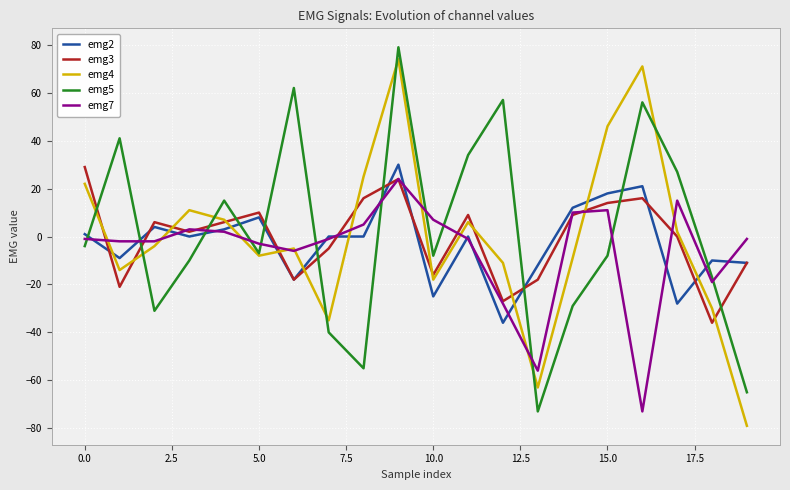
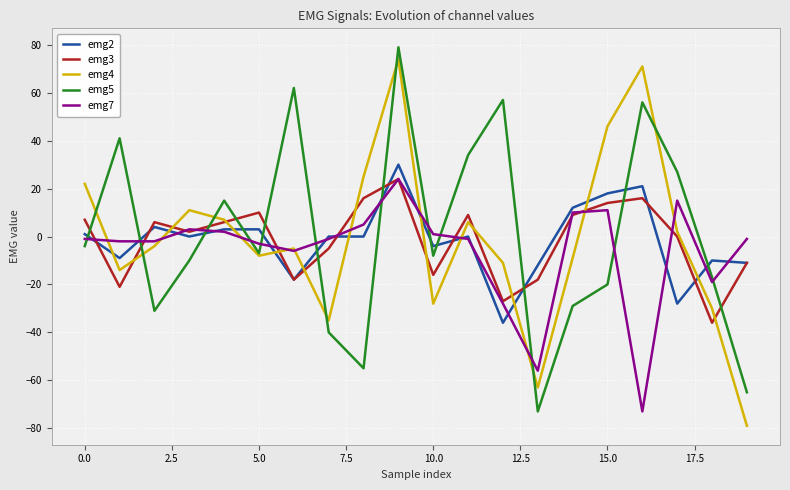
  {
    "emg2": {
      "0.0": 1,
-     "5.0": 8,
-     "10.0": -25,
+     "5.0": 3,
+     "10.0": -4,
      "15.0": 18
    },
    "emg3": {
-     "0.0": 29,
+     "0.0": 7,
      "5.0": 10,
      "10.0": -16,
      "15.0": 14
    },
    "emg4": {
      "0.0": 22,
-     "10.0": -18,
+     "10.0": -28,
      "15.0": 46
    },
    "emg5": {
      "0.0": -4,
      "10.0": -8,
-     "15.0": -8
+     "15.0": -20
    },
    "emg7": {
      "0.0": -1,
      "5.0": -3,
-     "10.0": 7,
+     "10.0": 1,
      "15.0": 11
    }
  }
